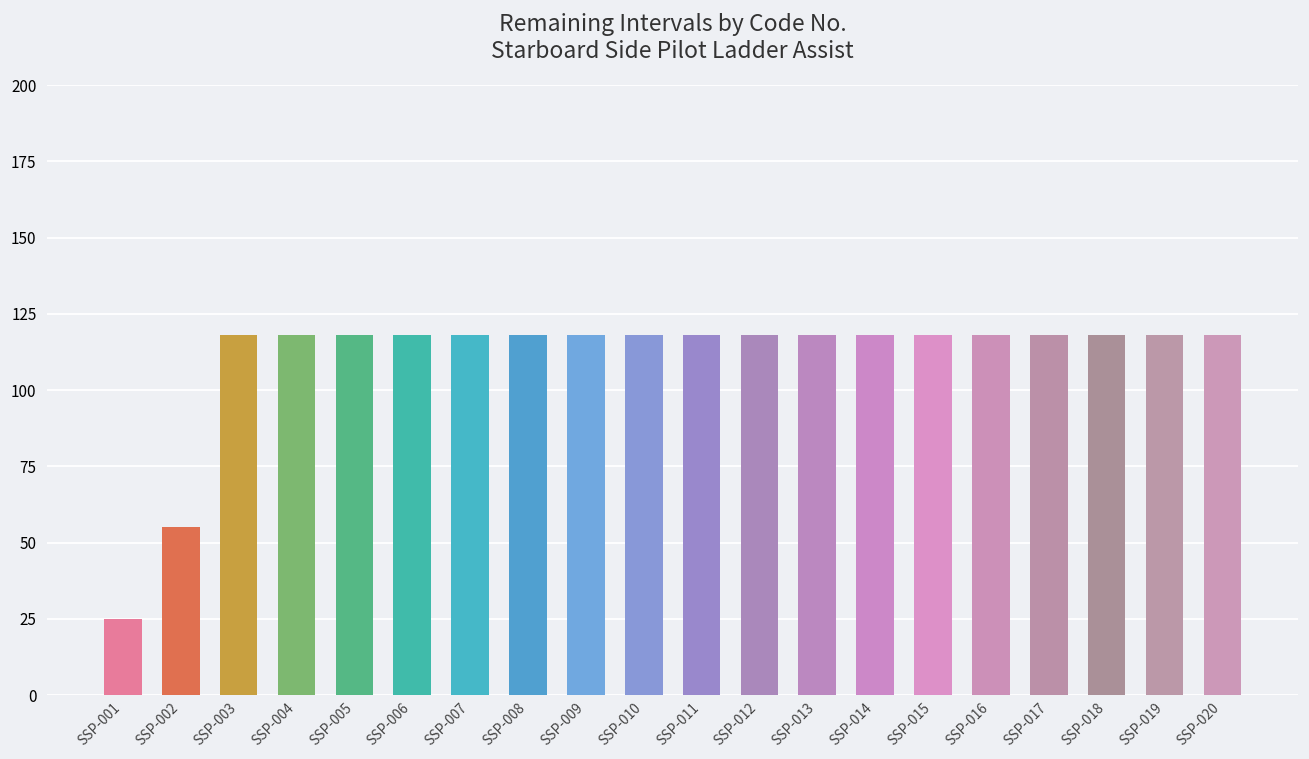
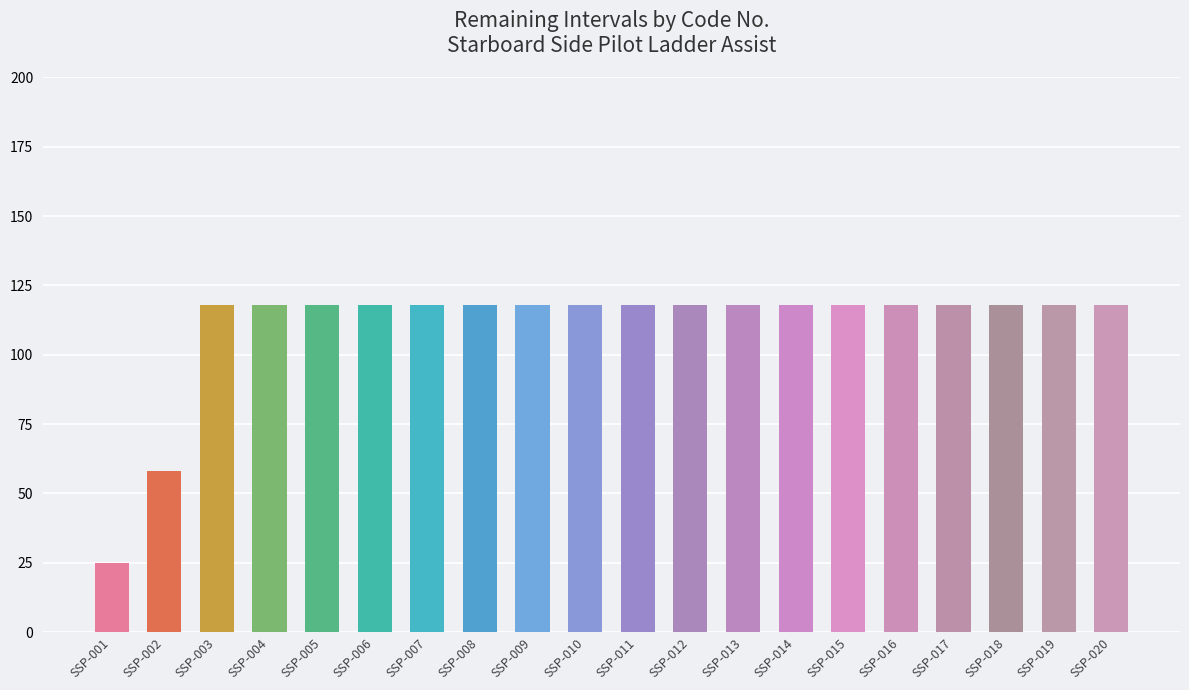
  {
    "SSP-001": 25,
-   "SSP-002": 55,
+   "SSP-002": 58,
    "SSP-003": 118,
    "SSP-004": 118,
    "SSP-005": 118,
    "SSP-006": 118,
    "SSP-007": 118,
    "SSP-008": 118,
    "SSP-009": 118,
    "SSP-010": 118,
    "SSP-011": 118,
    "SSP-012": 118,
    "SSP-013": 118,
    "SSP-014": 118,
    "SSP-015": 118,
    "SSP-016": 118,
    "SSP-017": 118,
    "SSP-018": 118,
    "SSP-019": 118,
    "SSP-020": 118
  }
